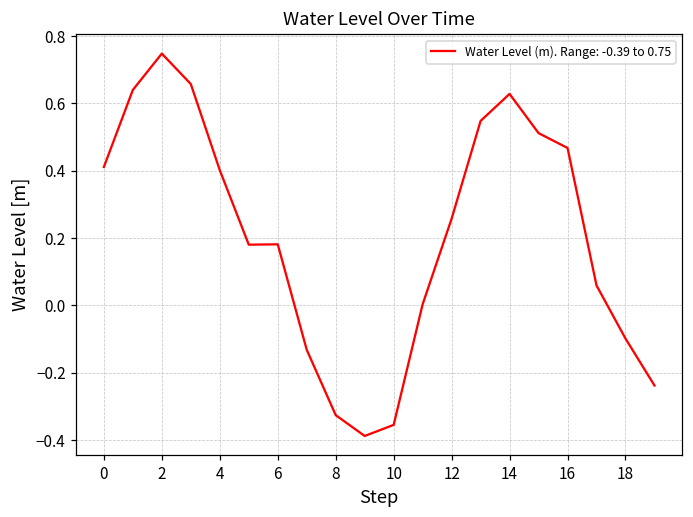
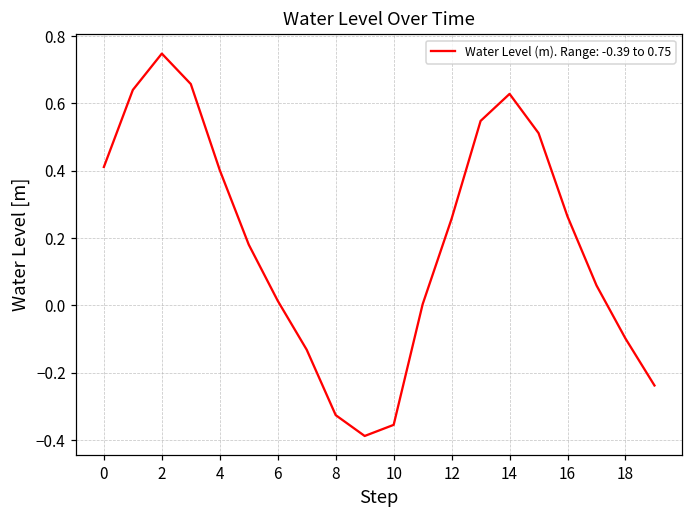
  {
    "0": 0.41,
    "2": 0.75,
    "4": 0.40,
-   "6": 0.18,
+   "6": 0.01,
    "8": -0.33,
    "10": -0.35,
    "12": 0.26,
    "14": 0.63,
-   "16": 0.47,
+   "16": 0.26,
    "18": -0.10
  }
